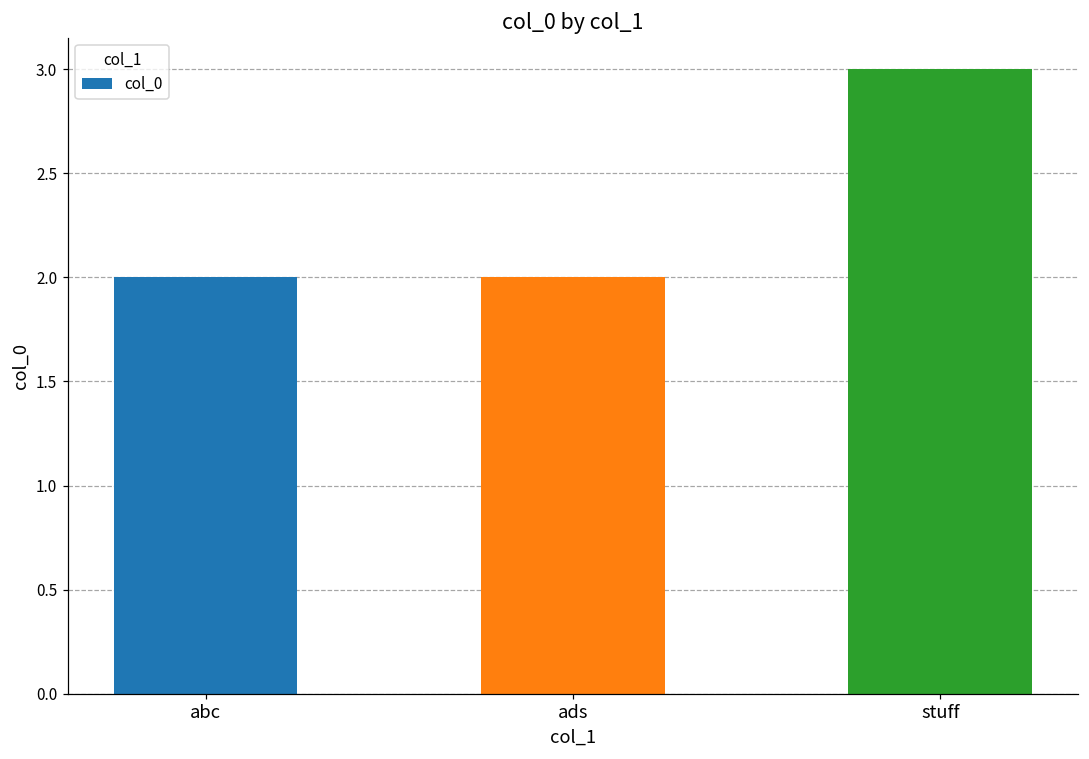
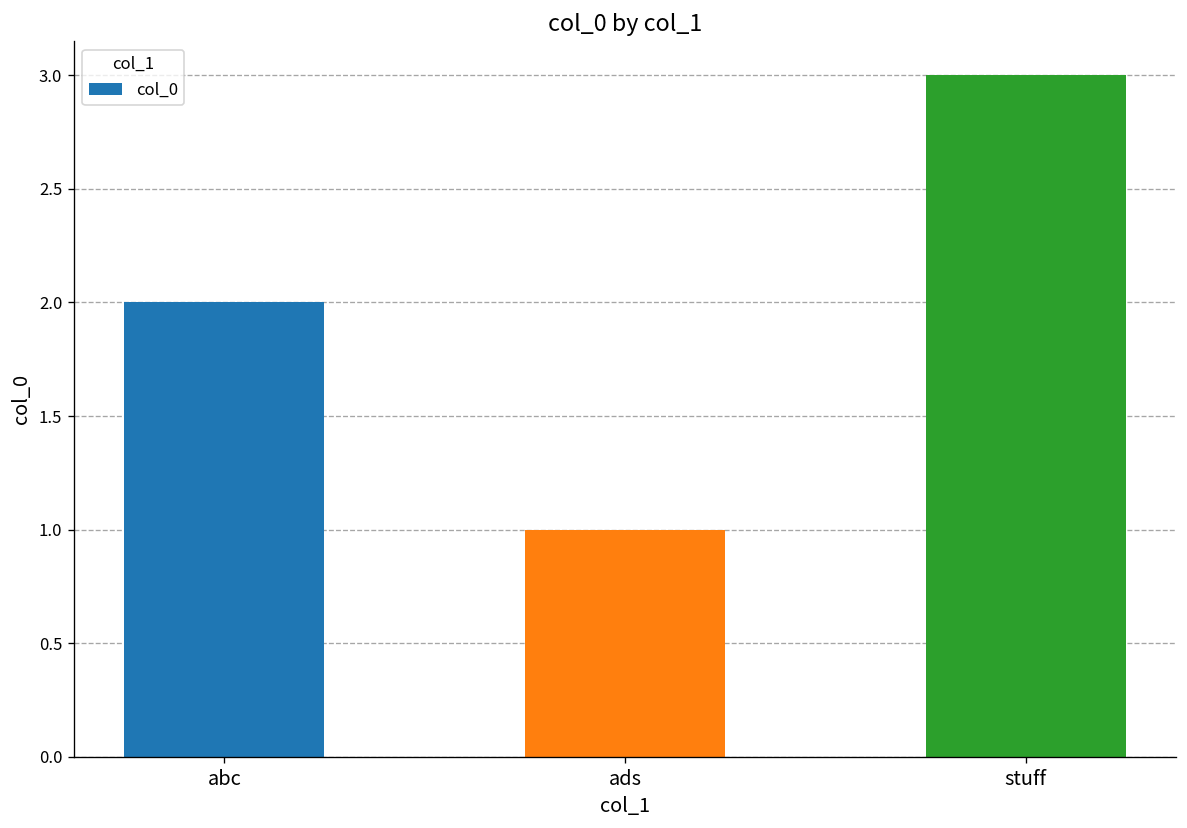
  {
    "abc": 2,
-   "ads": 2,
+   "ads": 1,
    "stuff": 3
  }
